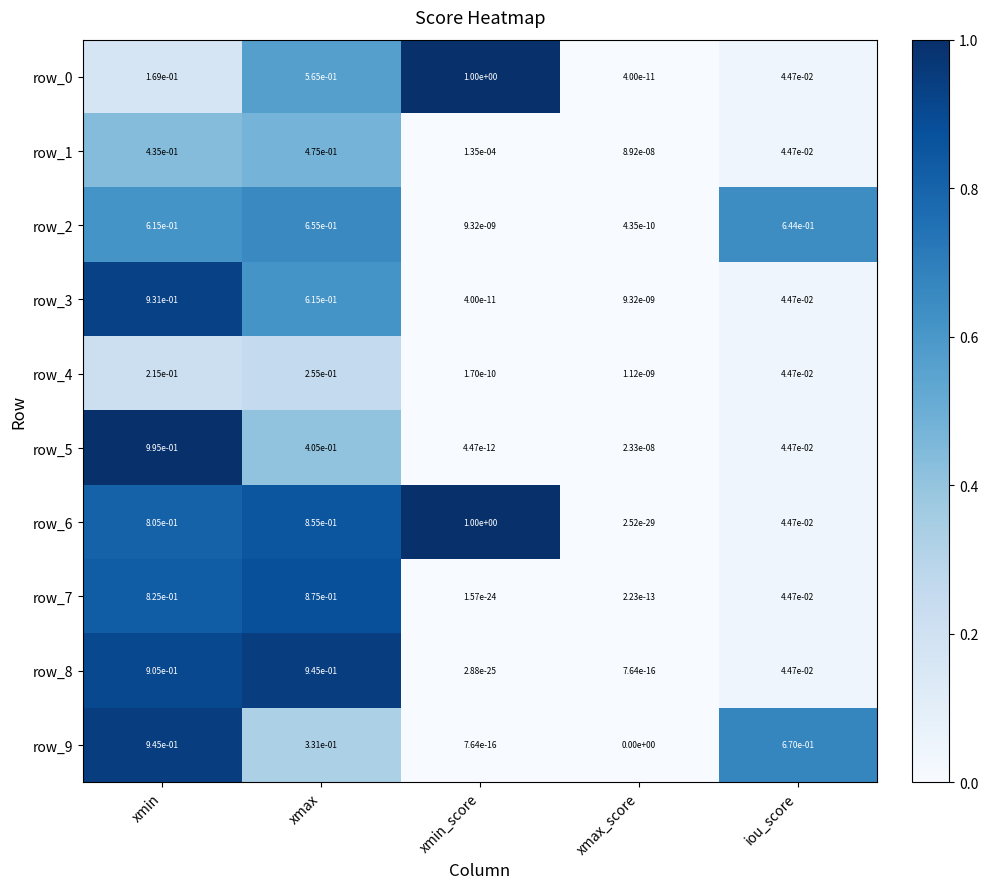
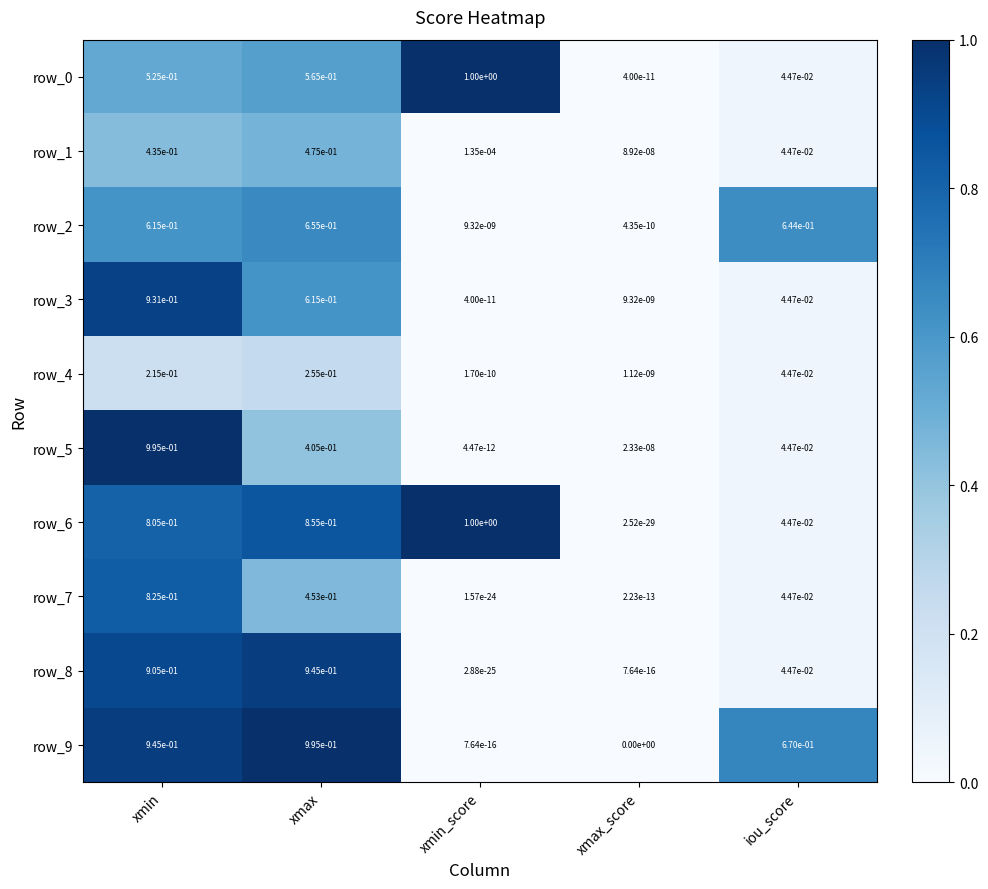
  {
    "row_0": {
-     "xmin": "1.69e-01",
+     "xmin": "5.25e-01",
      "xmax": "5.65e-01",
      "xmin_score": "1.00e+00",
      "xmax_score": "4.00e-11",
      "iou_score": "4.47e-02"
    },
    "row_1": {
      "xmin": "4.35e-01",
      "xmax": "4.75e-01",
      "xmin_score": "1.35e-04",
      "xmax_score": "8.92e-08",
      "iou_score": "4.47e-02"
    },
    "row_2": {
      "xmin": "6.15e-01",
      "xmax": "6.55e-01",
      "xmin_score": "9.32e-09",
      "xmax_score": "4.35e-10",
      "iou_score": "6.44e-01"
    },
    "row_3": {
      "xmin": "9.31e-01",
      "xmax": "6.15e-01",
      "xmin_score": "4.00e-11",
      "xmax_score": "9.32e-09",
      "iou_score": "4.47e-02"
    },
    "row_4": {
      "xmin": "2.15e-01",
      "xmax": "2.55e-01",
      "xmin_score": "1.70e-10",
      "xmax_score": "1.12e-09",
      "iou_score": "4.47e-02"
    },
    "row_5": {
      "xmin": "9.95e-01",
      "xmax": "4.05e-01",
      "xmin_score": "4.47e-12",
      "xmax_score": "2.33e-08",
      "iou_score": "4.47e-02"
    },
    "row_6": {
      "xmin": "8.05e-01",
      "xmax": "8.55e-01",
      "xmin_score": "1.00e+00",
      "xmax_score": "2.52e-29",
      "iou_score": "4.47e-02"
    },
    "row_7": {
      "xmin": "8.25e-01",
-     "xmax": "8.75e-01",
+     "xmax": "4.53e-01",
      "xmin_score": "1.57e-24",
      "xmax_score": "2.23e-13",
      "iou_score": "4.47e-02"
    },
    "row_8": {
      "xmin": "9.05e-01",
      "xmax": "9.45e-01",
      "xmin_score": "2.88e-25",
      "xmax_score": "7.64e-16",
      "iou_score": "4.47e-02"
    },
    "row_9": {
      "xmin": "9.45e-01",
-     "xmax": "3.31e-01",
+     "xmax": "9.95e-01",
      "xmin_score": "7.64e-16",
      "xmax_score": "0.00e+00",
      "iou_score": "6.70e-01"
    }
  }
